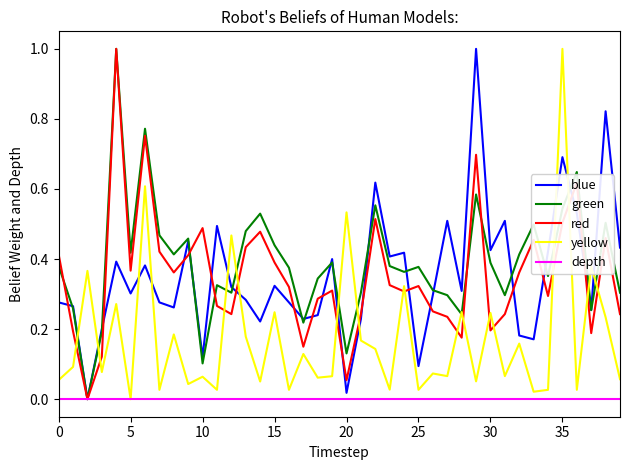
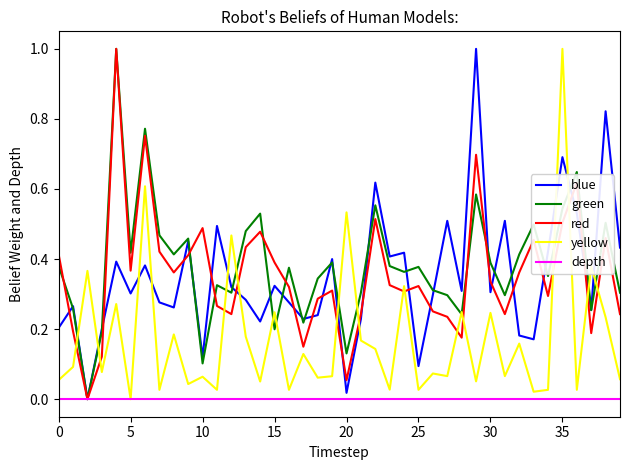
  {
    "blue": {
-     "0": 0.28,
+     "0": 0.20,
      "5": 0.30,
      "10": 0.12,
      "15": 0.32,
      "20": 0.02,
      "25": 0.09,
-     "30": 0.43,
+     "30": 0.31,
      "35": 0.69
    },
    "green": {
      "0": 0.38,
      "5": 0.42,
      "10": 0.10,
-     "15": 0.44,
+     "15": 0.20,
      "20": 0.13,
      "25": 0.38,
      "30": 0.39
    },
    "red": {
      "0": 0.41,
      "5": 0.37,
      "10": 0.49,
      "15": 0.39,
      "20": 0.05,
      "25": 0.32,
-     "30": 0.20
+     "30": 0.34
    },
    "yellow": {
      "0": 0.05,
      "10": 0.06,
      "15": 0.25,
      "20": 0.53,
      "25": 0.03,
      "30": 0.25,
      "35": 1.00
    },
    "depth": {
      "0": 0.00,
      "10": 0.00,
      "15": 0.00,
      "20": 0.00,
      "25": 0.00,
      "30": 0.00,
      "35": 0.00
    }
  }
